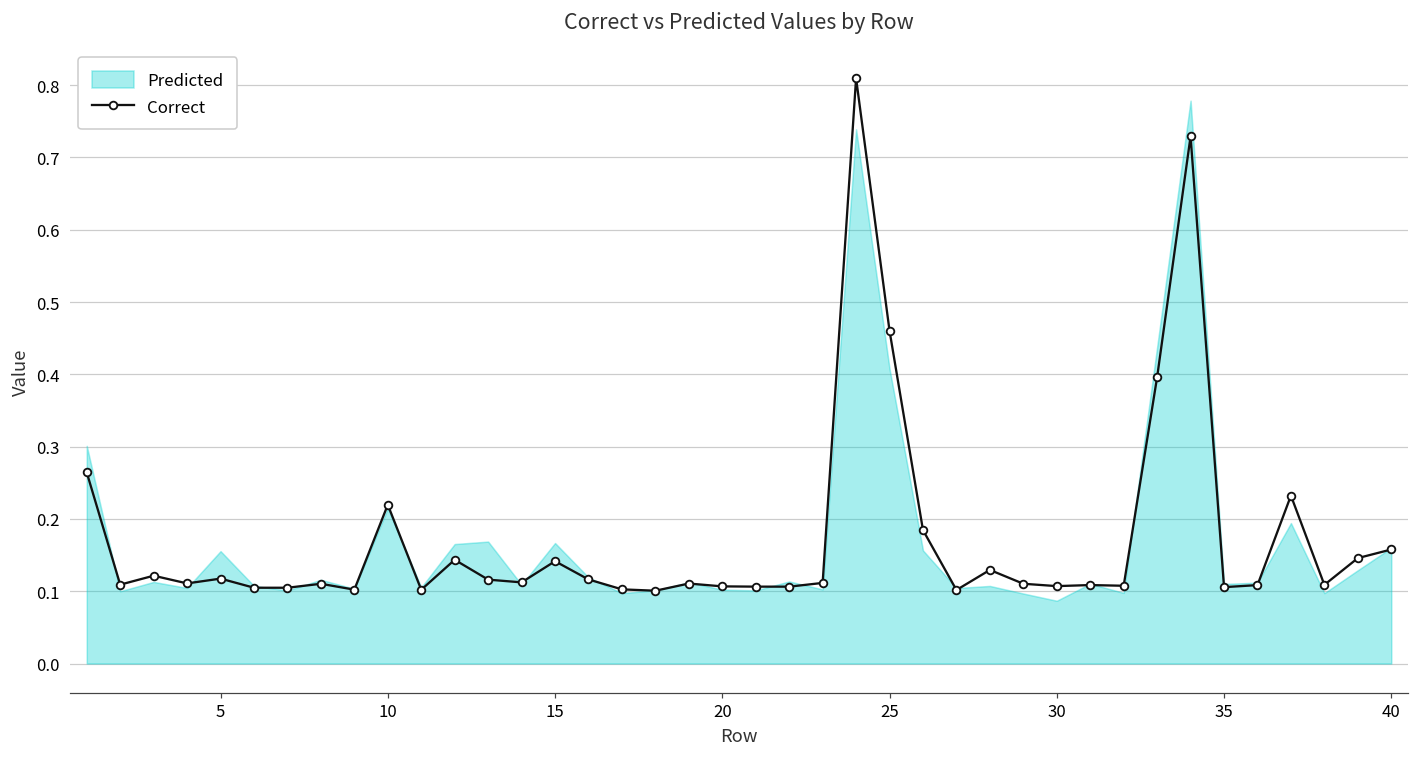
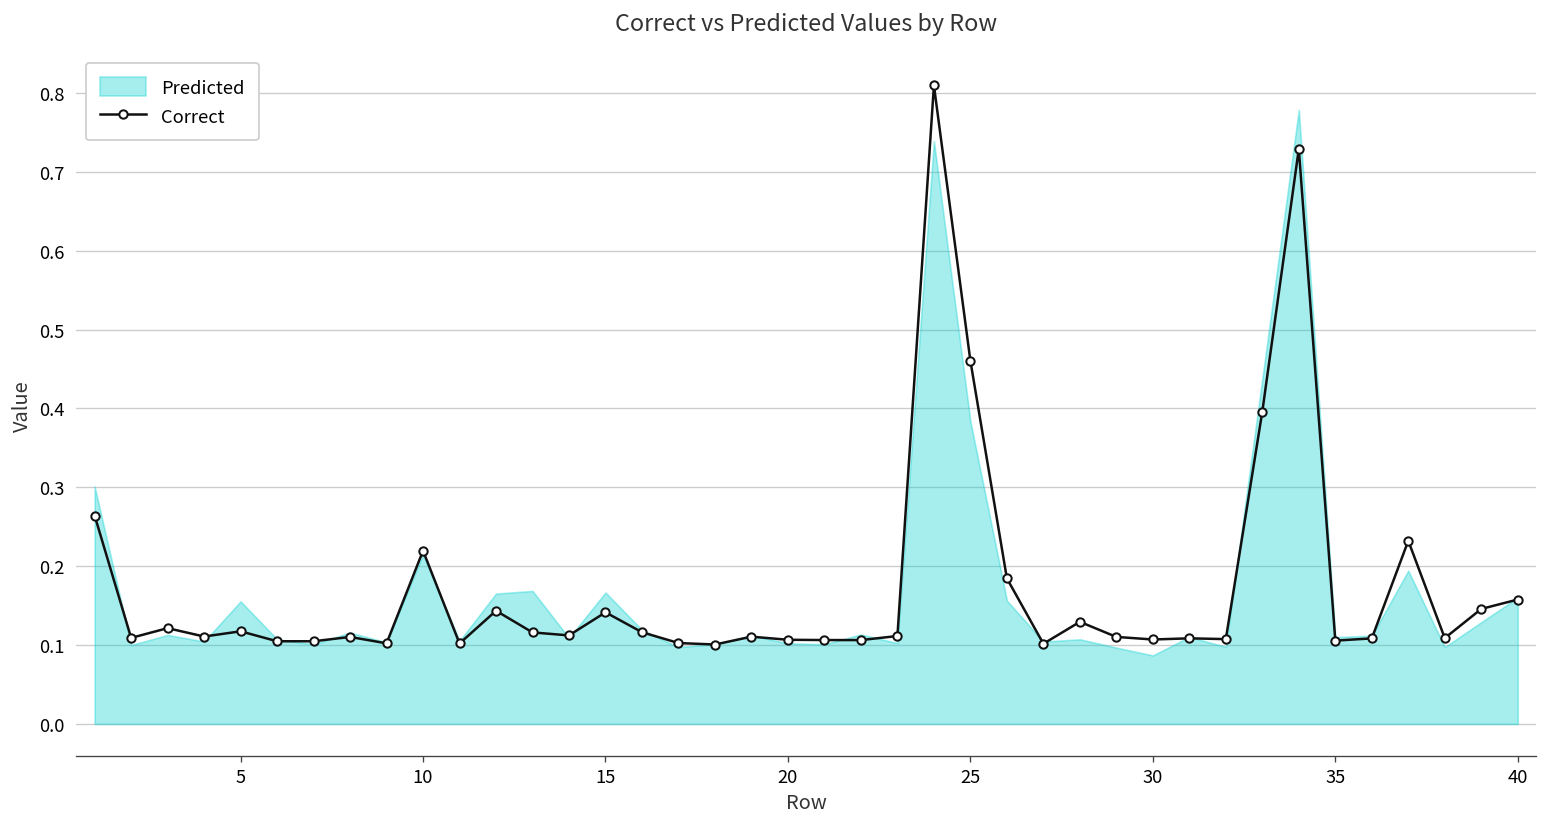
  {
    "Correct": {
      "5": 0.12,
      "10": 0.22,
      "15": 0.14,
      "20": 0.11,
      "25": 0.46,
      "30": 0.11,
      "35": 0.11
    },
    "Predicted": {
      "5": 0.16,
      "10": 0.21,
      "15": 0.17,
      "20": 0.10,
-     "25": 0.41,
+     "25": 0.38,
      "30": 0.09,
      "35": 0.11
    }
  }
